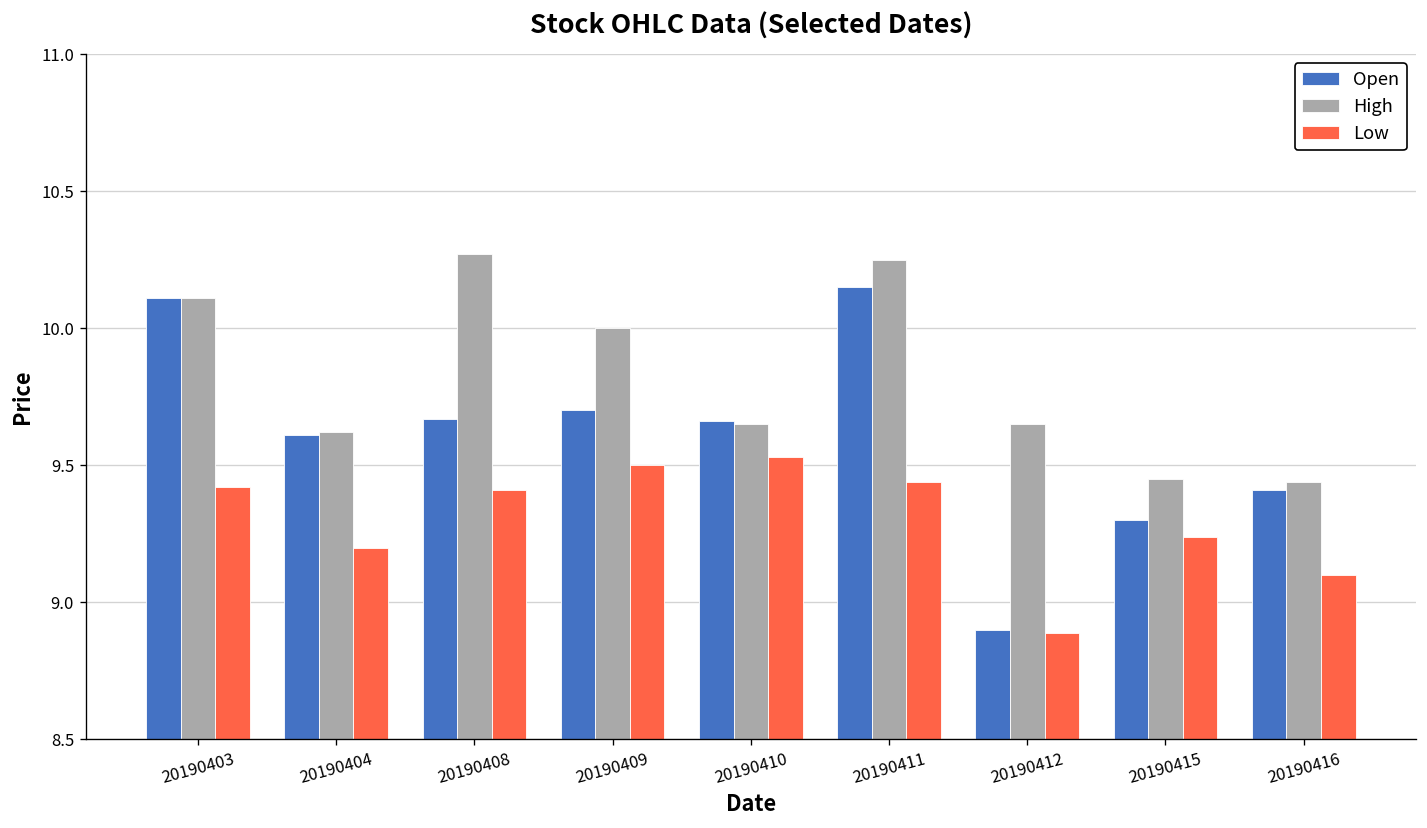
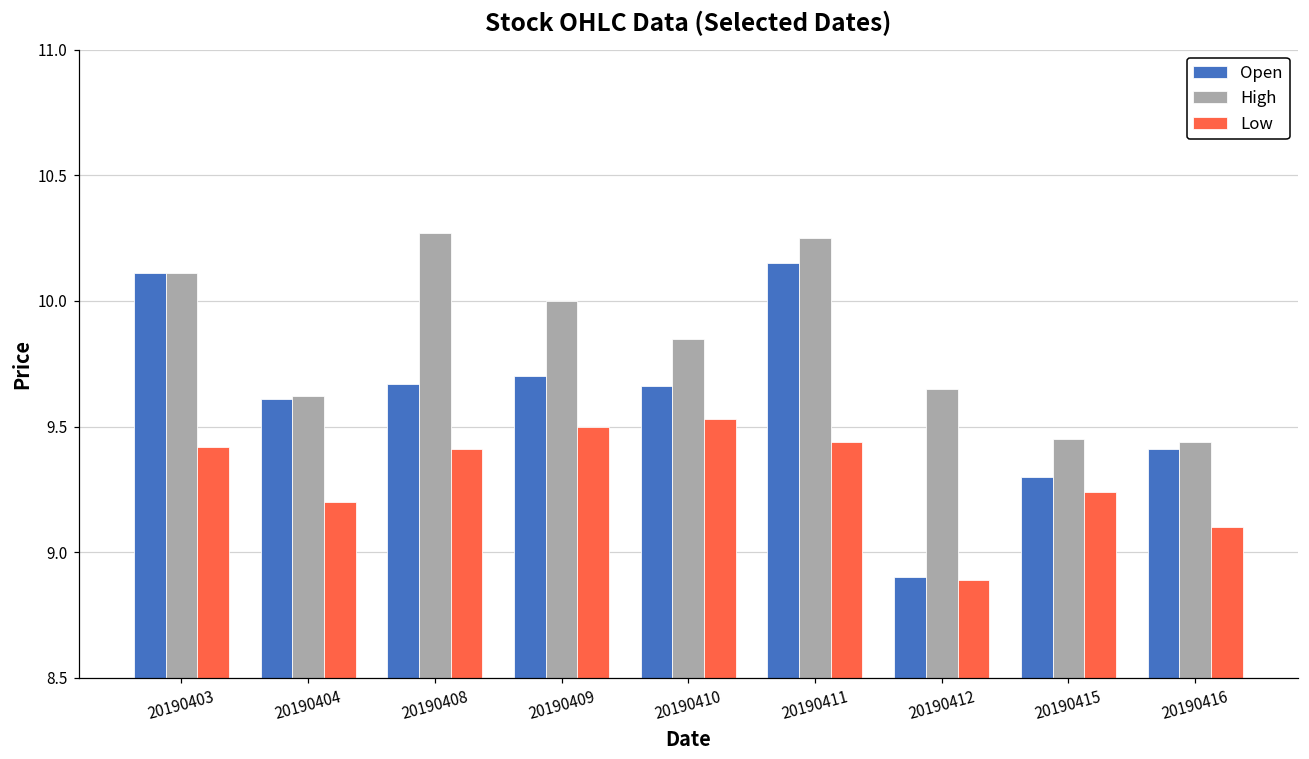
  {
    "Open": {
      "20190403": 10.11,
      "20190404": 9.61,
      "20190408": 9.67,
      "20190409": 9.70,
      "20190410": 9.66,
      "20190411": 10.15,
      "20190412": 8.90,
      "20190415": 9.30,
      "20190416": 9.41
    },
    "High": {
      "20190403": 10.11,
      "20190404": 9.62,
      "20190408": 10.27,
      "20190409": 10.00,
-     "20190410": 9.65,
+     "20190410": 9.85,
      "20190411": 10.25,
      "20190412": 9.65,
      "20190415": 9.45,
      "20190416": 9.44
    },
    "Low": {
      "20190403": 9.42,
      "20190404": 9.20,
      "20190408": 9.41,
      "20190409": 9.50,
      "20190410": 9.53,
      "20190411": 9.44,
      "20190412": 8.89,
      "20190415": 9.24,
      "20190416": 9.10
    }
  }
